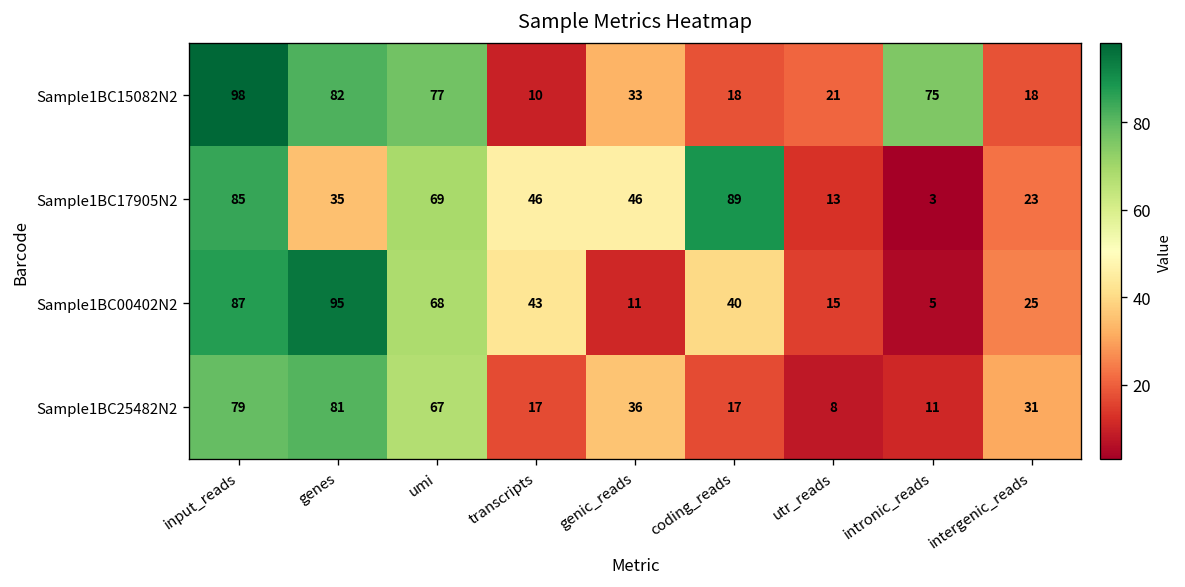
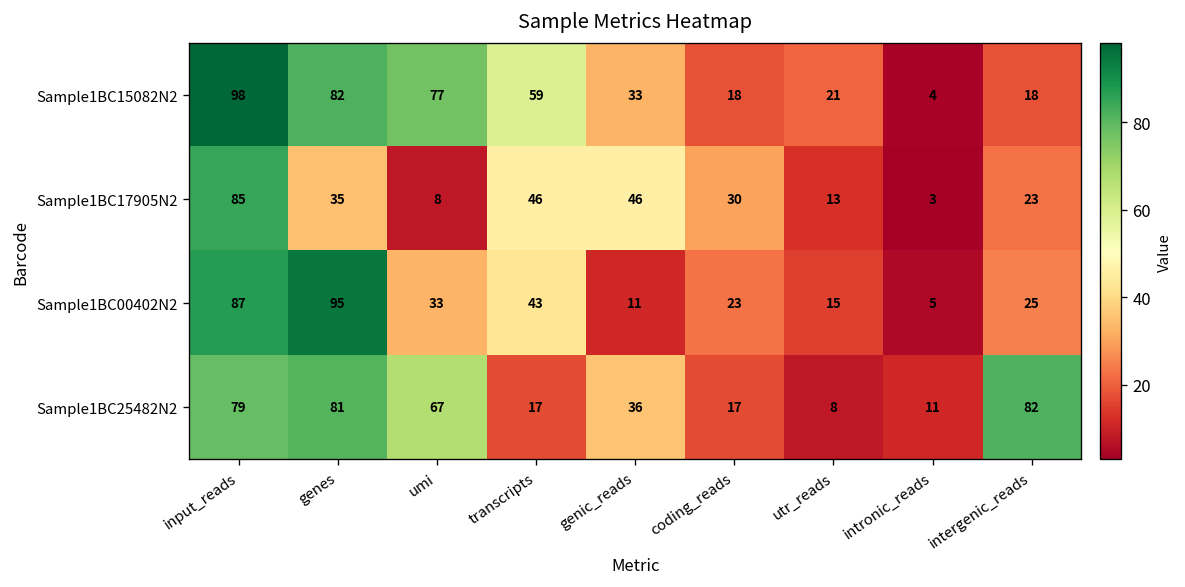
  {
    "Sample1BC15082N2": {
      "input_reads": 98,
      "genes": 82,
      "umi": 77,
-     "transcripts": 10,
+     "transcripts": 59,
      "genic_reads": 33,
      "coding_reads": 18,
      "utr_reads": 21,
-     "intronic_reads": 75,
+     "intronic_reads": 4,
      "intergenic_reads": 18
    },
    "Sample1BC17905N2": {
      "input_reads": 85,
      "genes": 35,
-     "umi": 69,
+     "umi": 8,
      "transcripts": 46,
      "genic_reads": 46,
-     "coding_reads": 89,
+     "coding_reads": 30,
      "utr_reads": 13,
      "intronic_reads": 3,
      "intergenic_reads": 23
    },
    "Sample1BC00402N2": {
      "input_reads": 87,
      "genes": 95,
-     "umi": 68,
+     "umi": 33,
      "transcripts": 43,
      "genic_reads": 11,
-     "coding_reads": 40,
+     "coding_reads": 23,
      "utr_reads": 15,
      "intronic_reads": 5,
      "intergenic_reads": 25
    },
    "Sample1BC25482N2": {
      "input_reads": 79,
      "genes": 81,
      "umi": 67,
      "transcripts": 17,
      "genic_reads": 36,
      "coding_reads": 17,
      "utr_reads": 8,
      "intronic_reads": 11,
-     "intergenic_reads": 31
+     "intergenic_reads": 82
    }
  }
